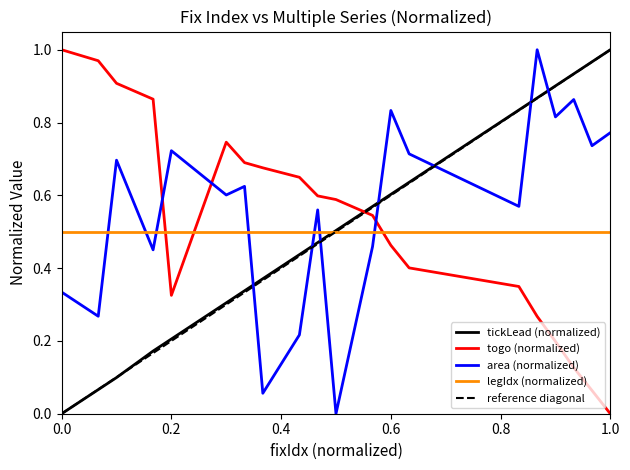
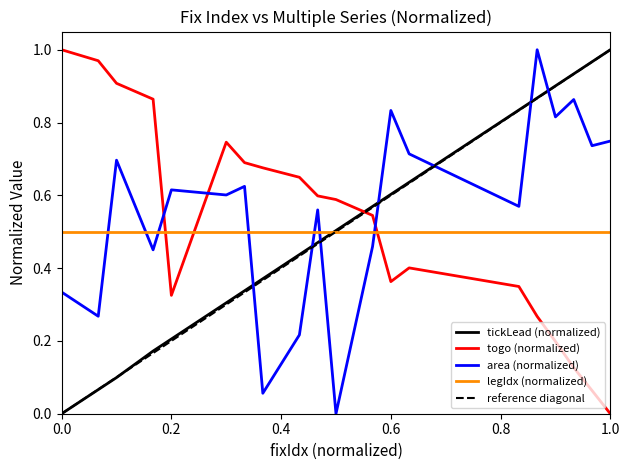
  {
    "togo (normalized)": {
      "0.0": 1.00,
      "0.2": 0.33,
-     "0.6": 0.46,
+     "0.6": 0.36,
      "1.0": 0.00
    },
    "area (normalized)": {
      "0.0": 0.33,
-     "0.2": 0.72,
+     "0.2": 0.62,
      "0.6": 0.83,
-     "1.0": 0.77
+     "1.0": 0.75
    },
    "legIdx (normalized)": {
      "0.0": 0.50,
      "0.2": 0.50,
      "0.6": 0.50,
      "1.0": 0.50
    }
  }
